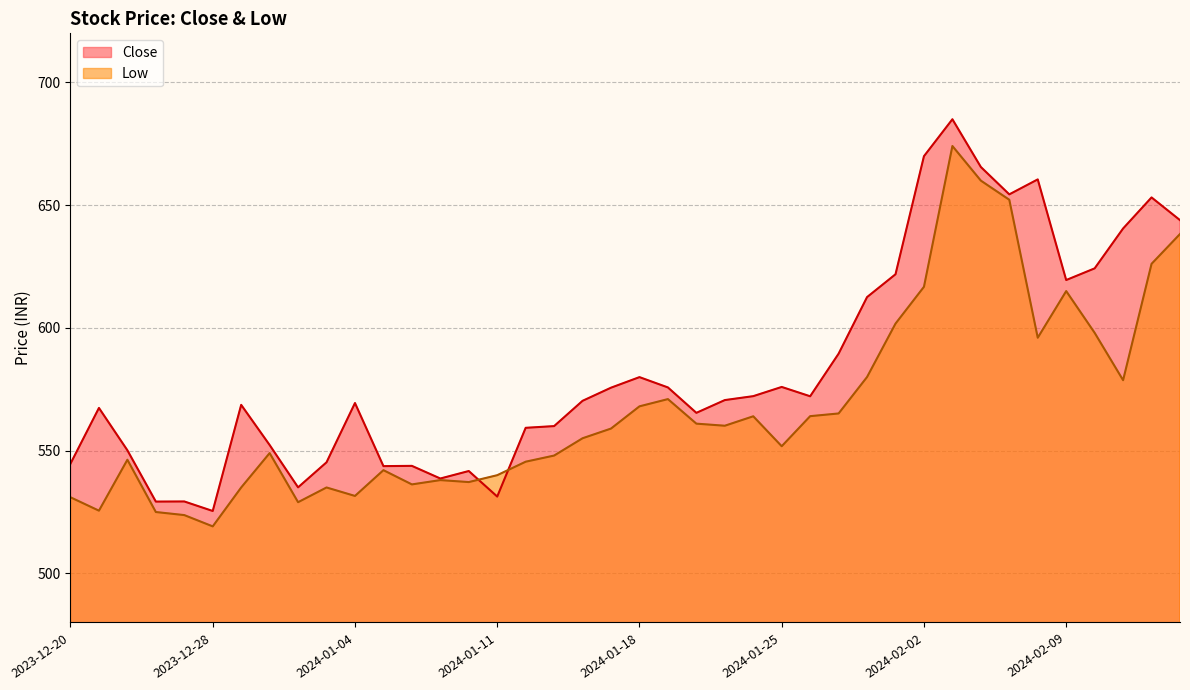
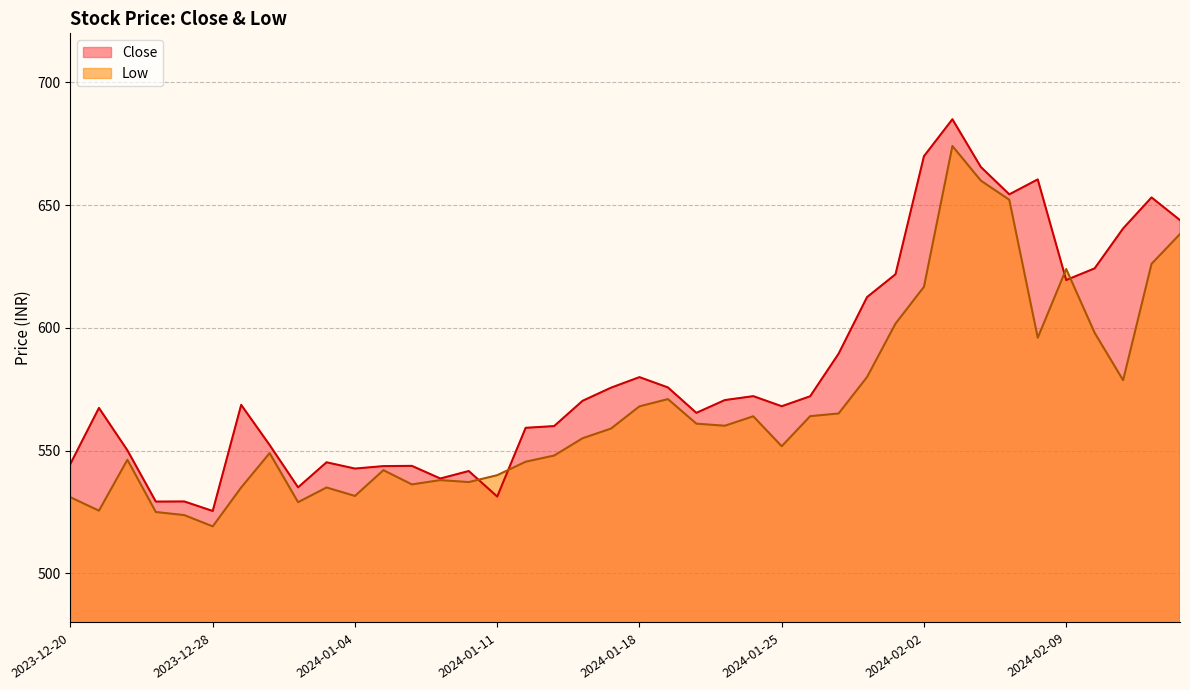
  {
    "Close": {
      "2023-12-20": 545,
      "2023-12-28": 525,
-     "2024-01-04": 569,
+     "2024-01-04": 543,
      "2024-01-11": 531,
      "2024-01-18": 580,
-     "2024-01-25": 576,
+     "2024-01-25": 568,
      "2024-02-02": 670,
      "2024-02-09": 620
    },
    "Low": {
      "2023-12-20": 531,
      "2023-12-28": 519,
      "2024-01-04": 532,
      "2024-01-11": 540,
      "2024-01-18": 568,
      "2024-01-25": 552,
      "2024-02-02": 617,
-     "2024-02-09": 615
+     "2024-02-09": 624
    }
  }
